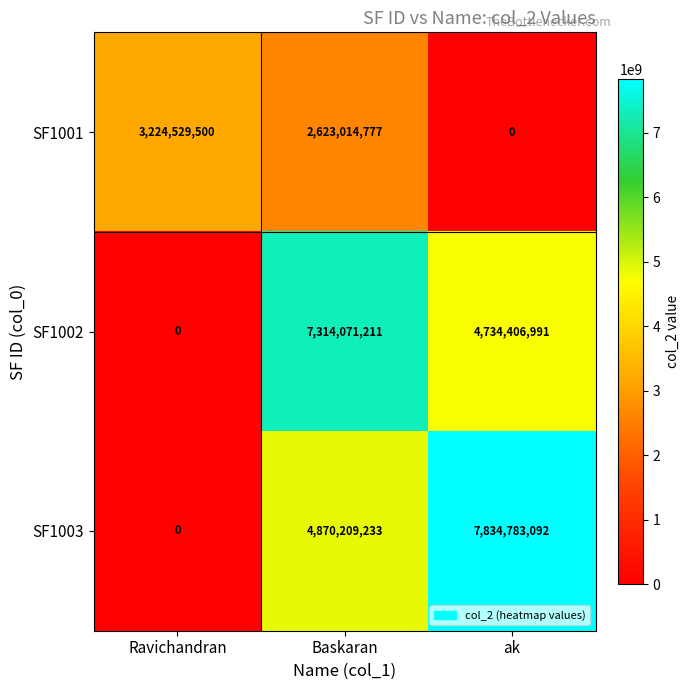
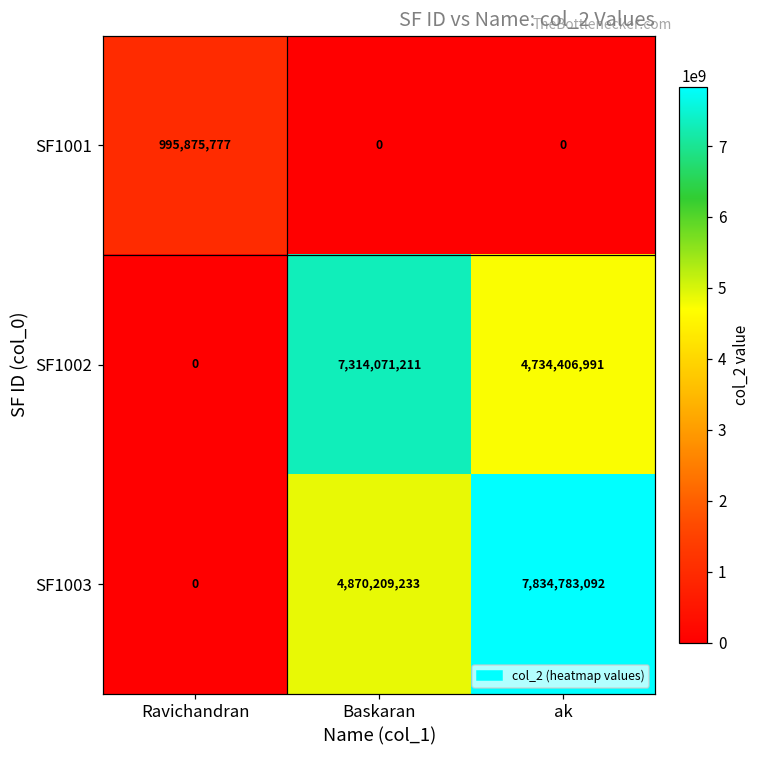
  {
    "SF1001": {
-     "Ravichandran": "3,224,529,500",
-     "Baskaran": "2,623,014,777",
+     "Ravichandran": "995,875,777",
+     "Baskaran": "0",
      "ak": "0"
    },
    "SF1002": {
      "Ravichandran": "0",
      "Baskaran": "7,314,071,211",
      "ak": "4,734,406,991"
    },
    "SF1003": {
      "Ravichandran": "0",
      "Baskaran": "4,870,209,233",
      "ak": "7,834,783,092"
    }
  }
